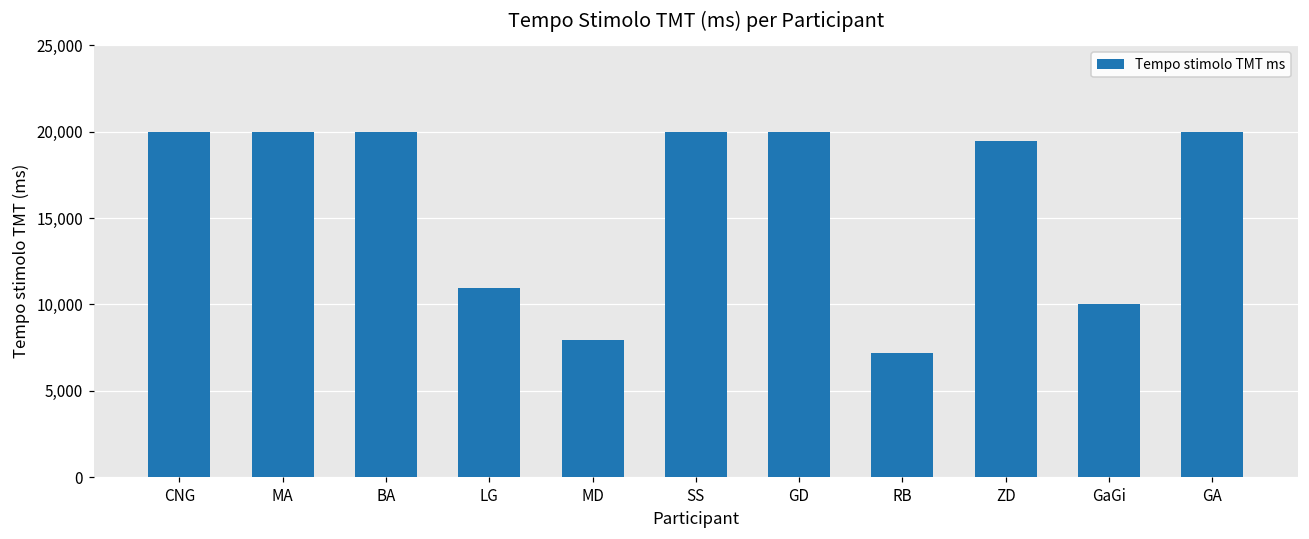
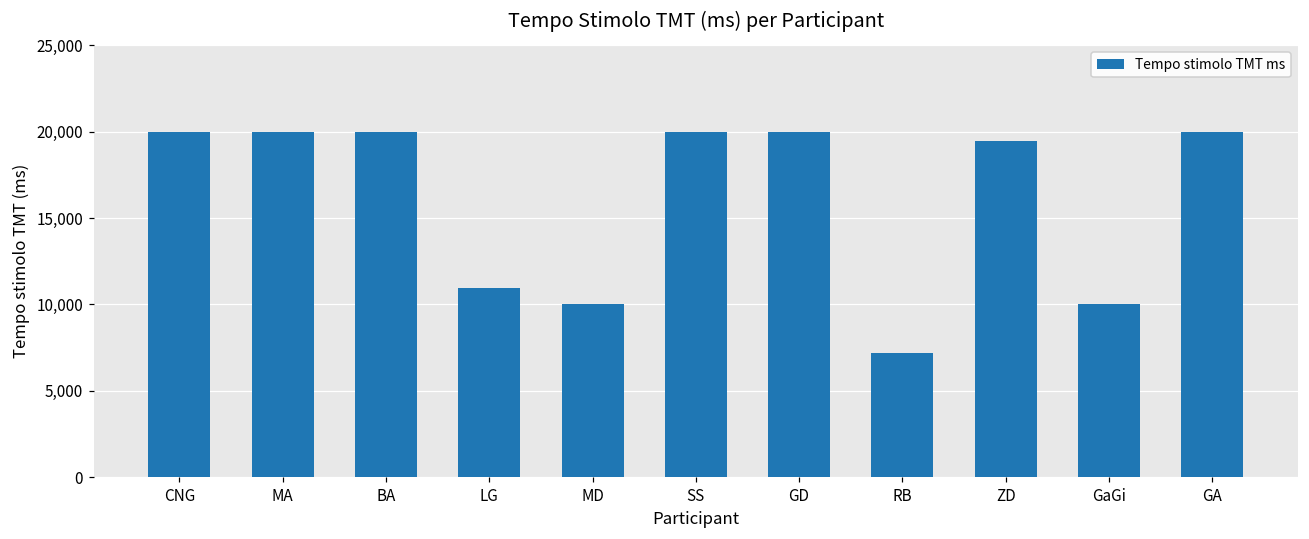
  {
    "CNG": "20,000",
    "MA": "20,000",
    "BA": "20,000",
    "LG": "10,900",
-   "MD": "8,000",
+   "MD": "10,000",
    "SS": "20,000",
    "GD": "20,000",
    "RB": "7,200",
    "ZD": "19,500",
    "GaGi": "10,000",
    "GA": "20,000"
  }
